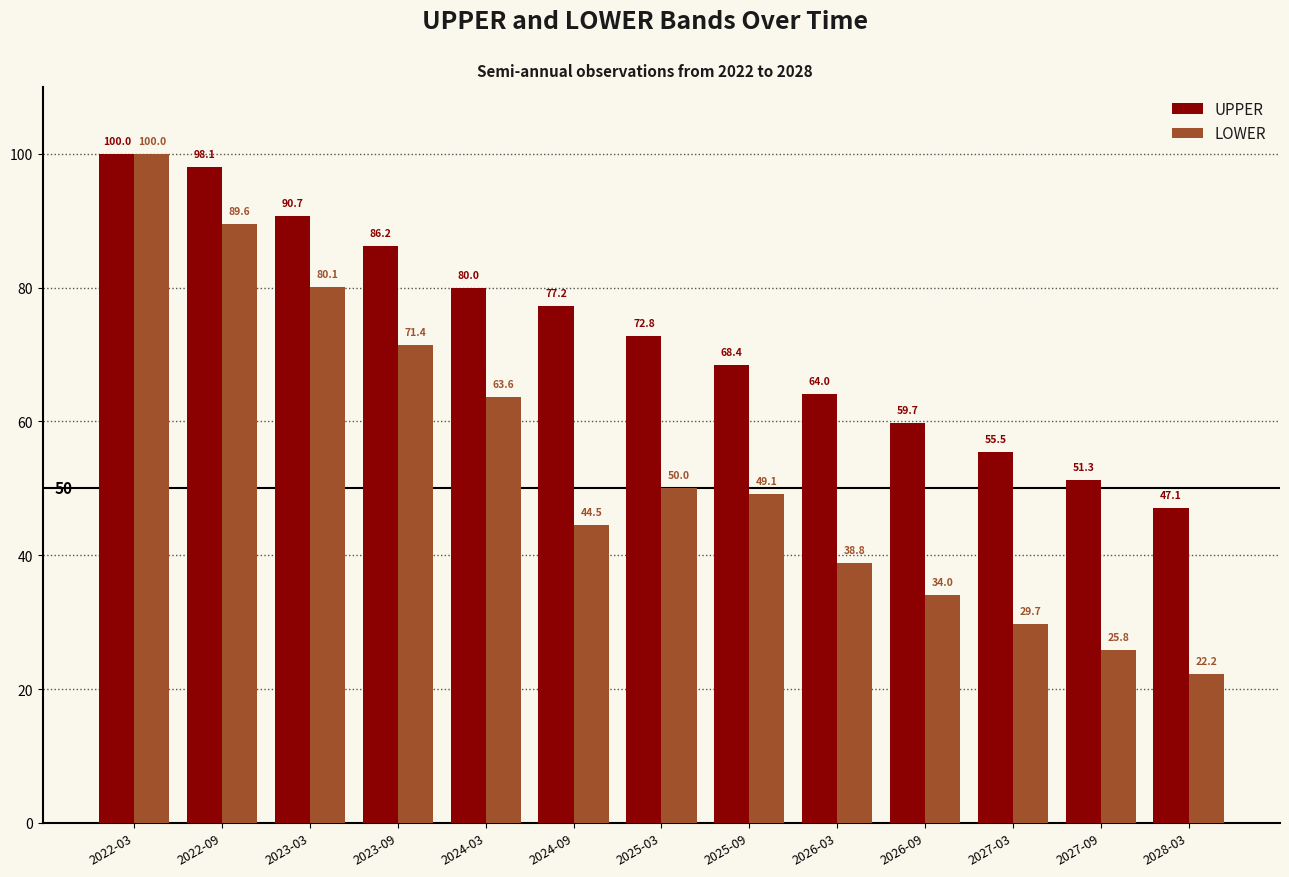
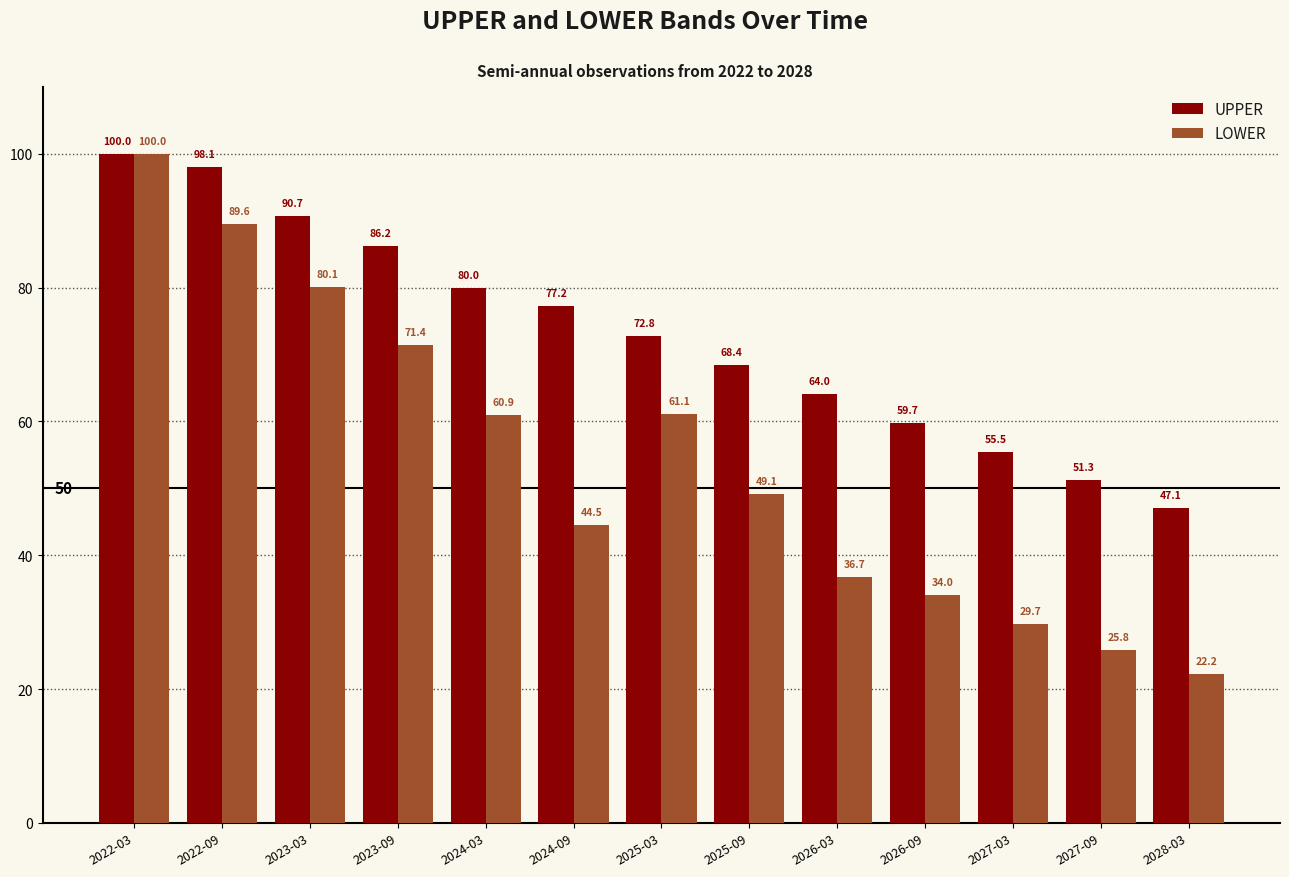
  {
    "UPPER": {
      "2022-03": 100.0,
      "2022-09": 98.1,
      "2023-03": 90.7,
      "2023-09": 86.2,
      "2024-03": 80.0,
      "2024-09": 77.2,
      "2025-03": 72.8,
      "2025-09": 68.4,
      "2026-03": 64.0,
      "2026-09": 59.7,
      "2027-03": 55.5,
      "2027-09": 51.3,
      "2028-03": 47.1
    },
    "LOWER": {
      "2022-03": 100.0,
      "2022-09": 89.6,
      "2023-03": 80.1,
      "2023-09": 71.4,
-     "2024-03": 63.6,
+     "2024-03": 60.9,
      "2024-09": 44.5,
-     "2025-03": 50.0,
+     "2025-03": 61.1,
      "2025-09": 49.1,
-     "2026-03": 38.8,
+     "2026-03": 36.7,
      "2026-09": 34.0,
      "2027-03": 29.7,
      "2027-09": 25.8,
      "2028-03": 22.2
    }
  }
